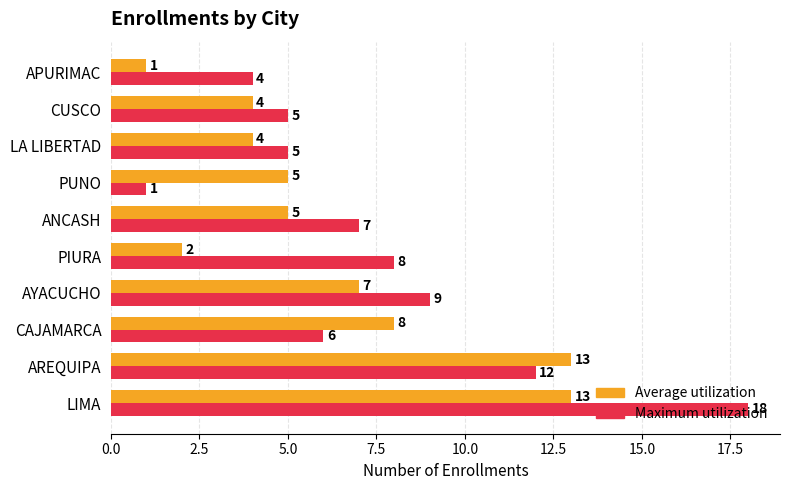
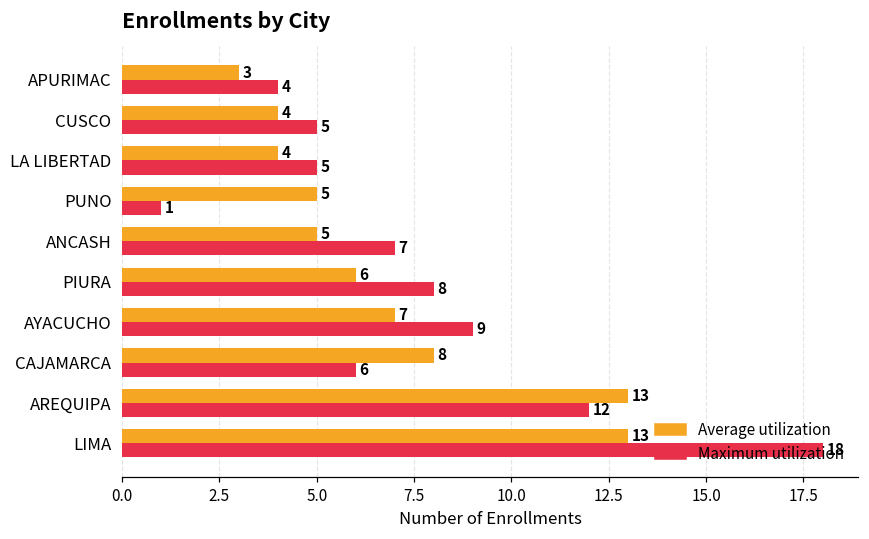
  {
    "Average utilization": {
-     "APURIMAC": 1,
+     "APURIMAC": 3,
      "CUSCO": 4,
      "LA LIBERTAD": 4,
      "PUNO": 5,
      "ANCASH": 5,
-     "PIURA": 2,
+     "PIURA": 6,
      "AYACUCHO": 7,
      "CAJAMARCA": 8,
      "AREQUIPA": 13,
      "LIMA": 13
    },
    "Maximum utilization": {
      "APURIMAC": 4,
      "CUSCO": 5,
      "LA LIBERTAD": 5,
      "PUNO": 1,
      "ANCASH": 7,
      "PIURA": 8,
      "AYACUCHO": 9,
      "CAJAMARCA": 6,
      "AREQUIPA": 12,
      "LIMA": 18
    }
  }
